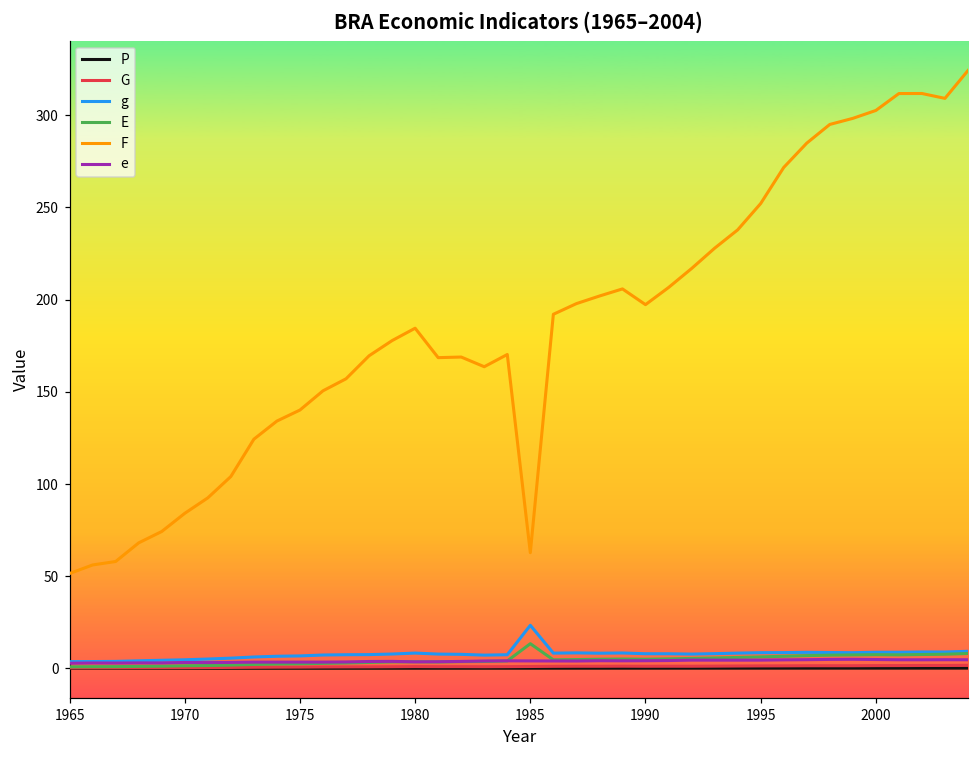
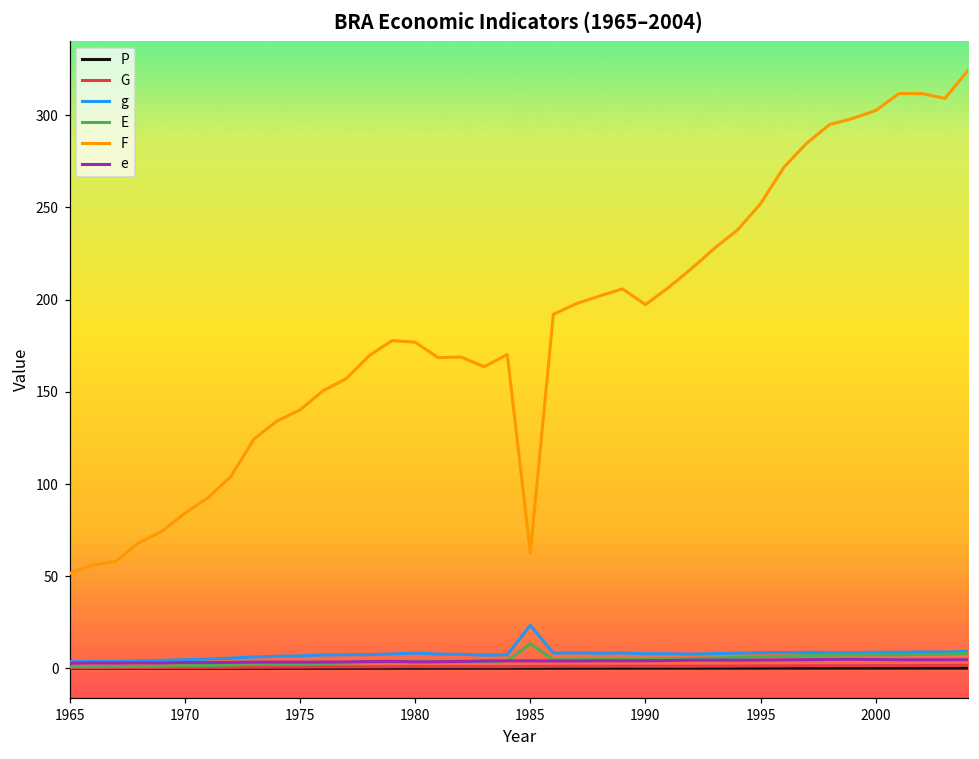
  {
    "g": {
      "1975": 7,
      "1980": 8,
      "1985": 23,
      "1990": 8,
      "1995": 9
    },
    "E": {
      "1985": 13,
      "1995": 6
    },
    "F": {
      "1965": 51,
      "1970": 84,
      "1975": 140,
-     "1980": 184,
+     "1980": 177,
      "1985": 63,
      "1990": 197,
      "1995": 252,
      "2000": 303
    },
    "e": {
      "1985": 4,
      "1995": 5,
      "2000": 5
    }
  }
